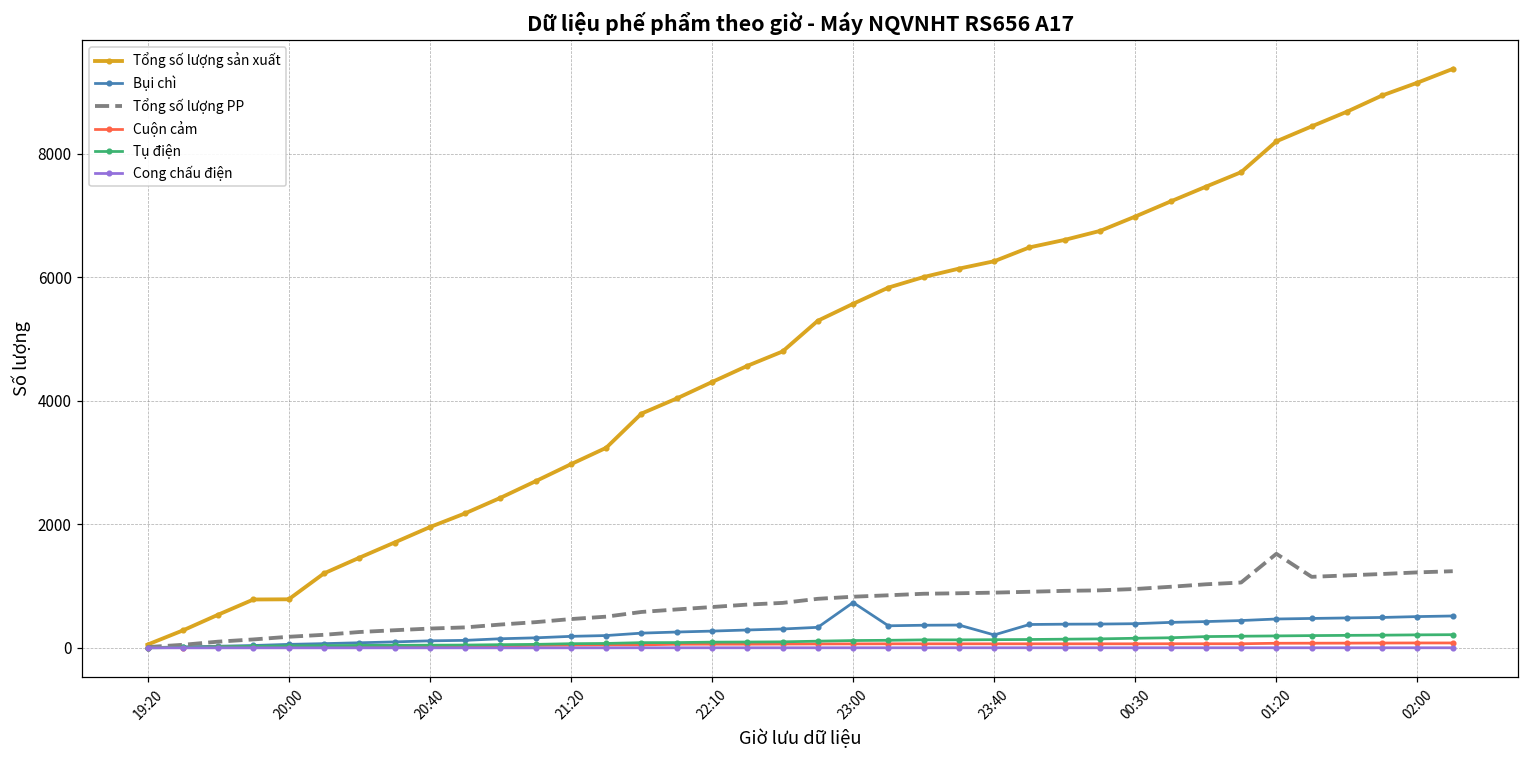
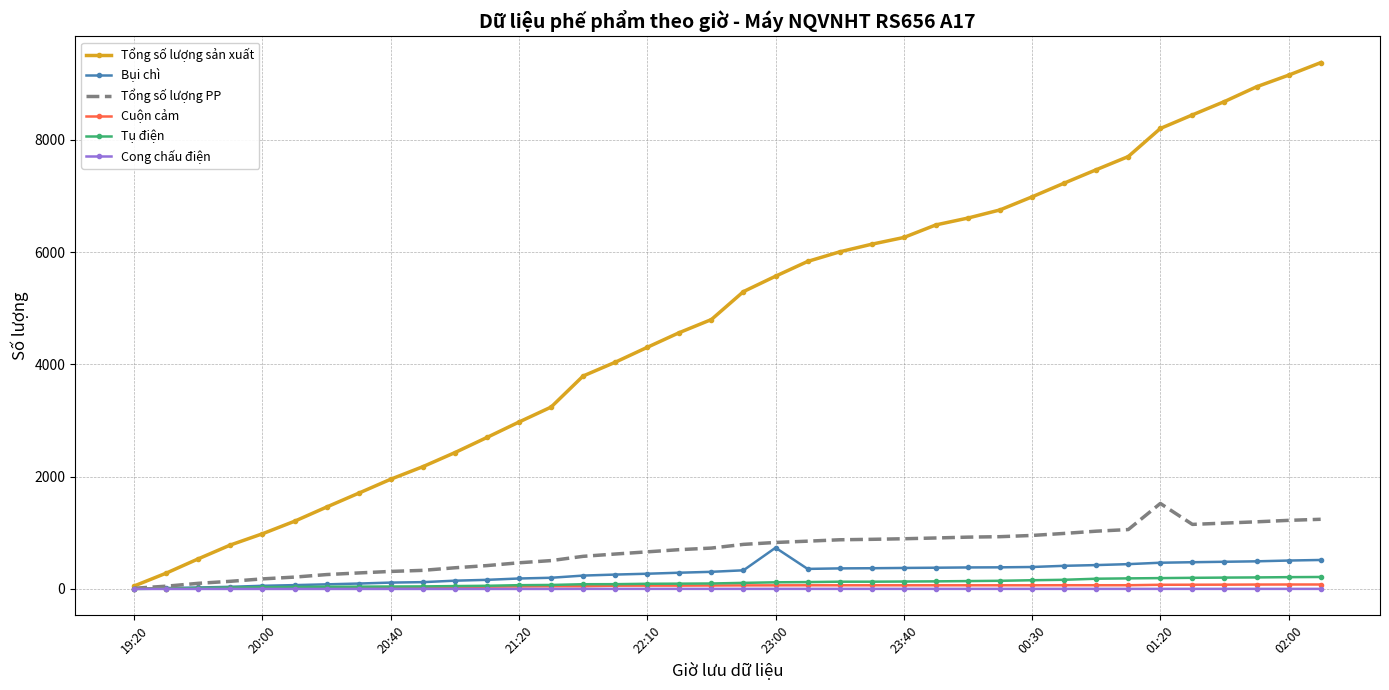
  {
    "Tổng số lượng sản xuất": {
-     "20:00": 800,
+     "20:00": 1000,
      "20:40": 2000,
      "21:20": 3000,
      "22:10": 4300,
      "23:00": 5600,
      "23:40": 6300,
      "00:30": 7000,
      "01:20": 8200,
      "02:00": 9200
    },
    "Bụi chì": {
      "20:40": 100,
      "21:20": 200,
      "22:10": 300,
      "23:00": 700,
-     "23:40": 200,
+     "23:40": 400,
      "00:30": 400,
      "01:20": 500,
      "02:00": 500
    },
    "Tổng số lượng PP": {
      "20:00": 200,
      "20:40": 300,
      "21:20": 500,
      "22:10": 700,
      "23:00": 800,
      "23:40": 900,
      "00:30": 1000,
      "01:20": 1500,
      "02:00": 1200
    },
    "Cuộn cảm": {
      "23:00": 100,
      "23:40": 100,
      "00:30": 100,
      "01:20": 100,
      "02:00": 100
    },
    "Tụ điện": {
      "23:00": 100,
      "23:40": 100,
      "00:30": 200,
      "01:20": 200,
      "02:00": 200
    },
    "Cong chấu điện": {
      "22:10": 0,
      "23:00": 0,
      "23:40": 0,
      "00:30": 0,
      "01:20": 0,
      "02:00": 0
    }
  }
